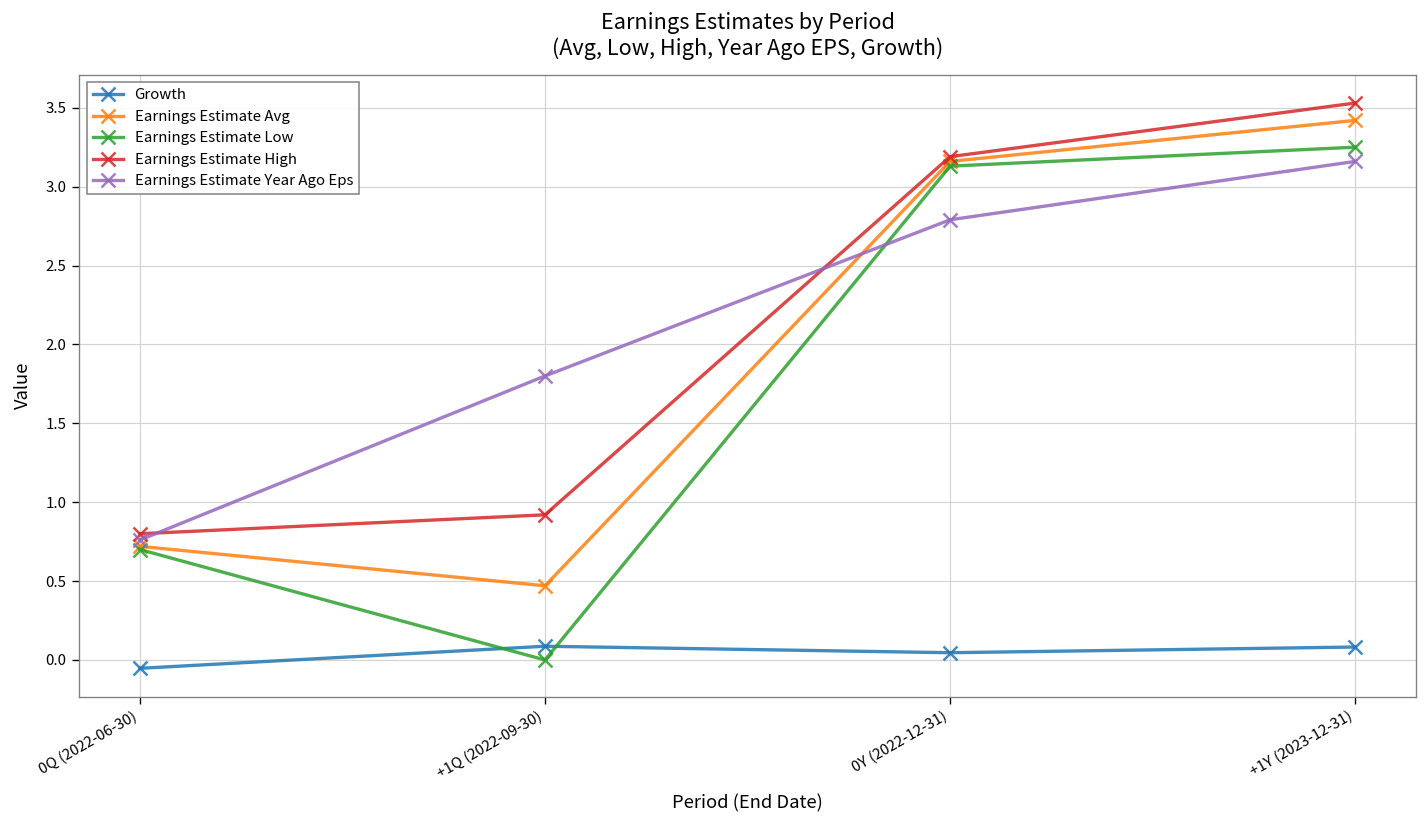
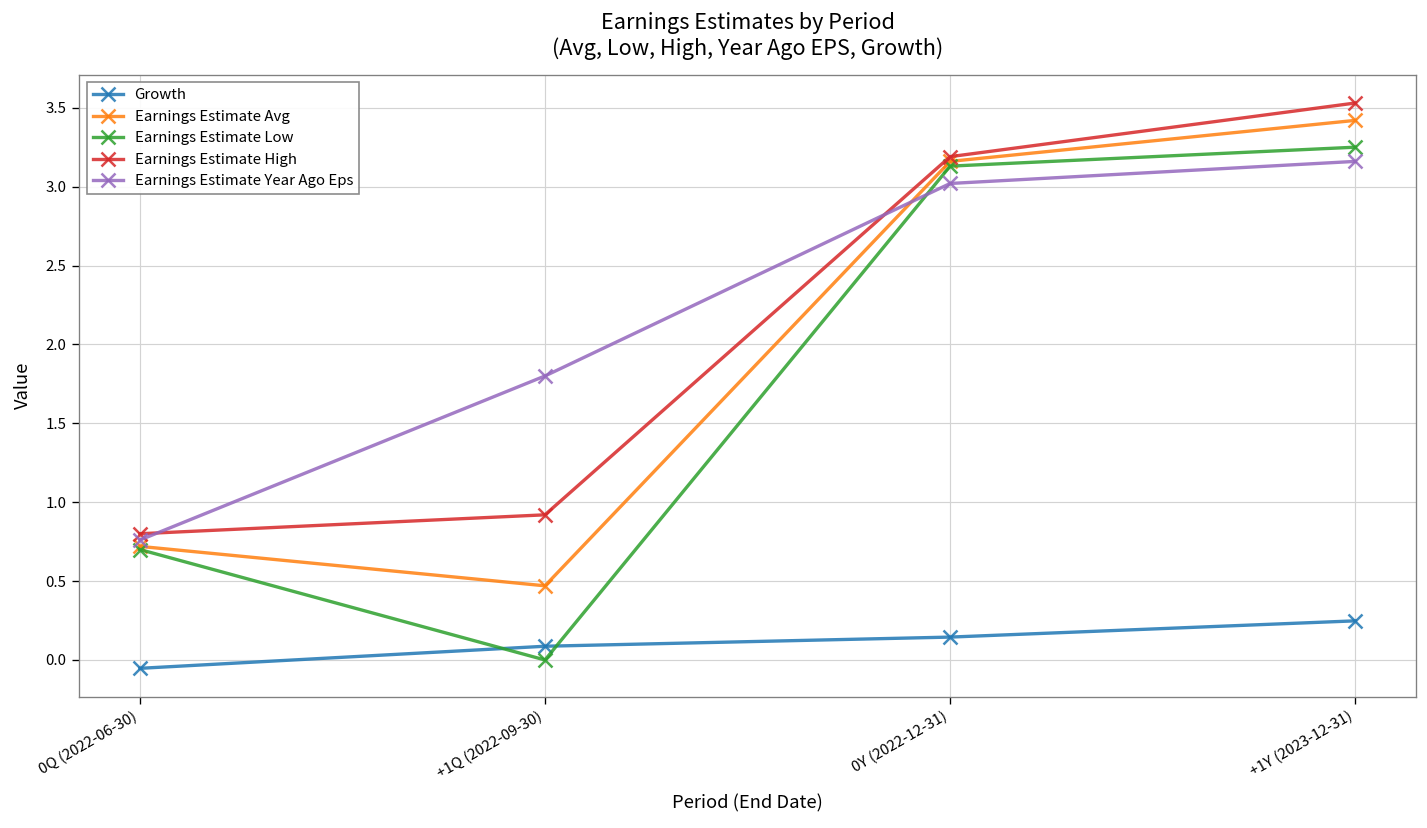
  {
    "Growth": {
      "0Q (2022-06-30)": -0.05,
      "+1Q (2022-09-30)": 0.09,
-     "0Y (2022-12-31)": 0.05,
-     "+1Y (2023-12-31)": 0.08
+     "0Y (2022-12-31)": 0.15,
+     "+1Y (2023-12-31)": 0.25
    },
    "Earnings Estimate Avg": {
      "0Q (2022-06-30)": 0.72,
      "+1Q (2022-09-30)": 0.47,
      "0Y (2022-12-31)": 3.16,
      "+1Y (2023-12-31)": 3.42
    },
    "Earnings Estimate Low": {
      "0Q (2022-06-30)": 0.70,
      "+1Q (2022-09-30)": 0.00,
      "0Y (2022-12-31)": 3.13,
      "+1Y (2023-12-31)": 3.25
    },
    "Earnings Estimate High": {
      "0Q (2022-06-30)": 0.80,
      "+1Q (2022-09-30)": 0.92,
      "0Y (2022-12-31)": 3.19,
      "+1Y (2023-12-31)": 3.53
    },
    "Earnings Estimate Year Ago Eps": {
      "0Q (2022-06-30)": 0.76,
      "+1Q (2022-09-30)": 1.80,
-     "0Y (2022-12-31)": 2.79,
+     "0Y (2022-12-31)": 3.02,
      "+1Y (2023-12-31)": 3.16
    }
  }
